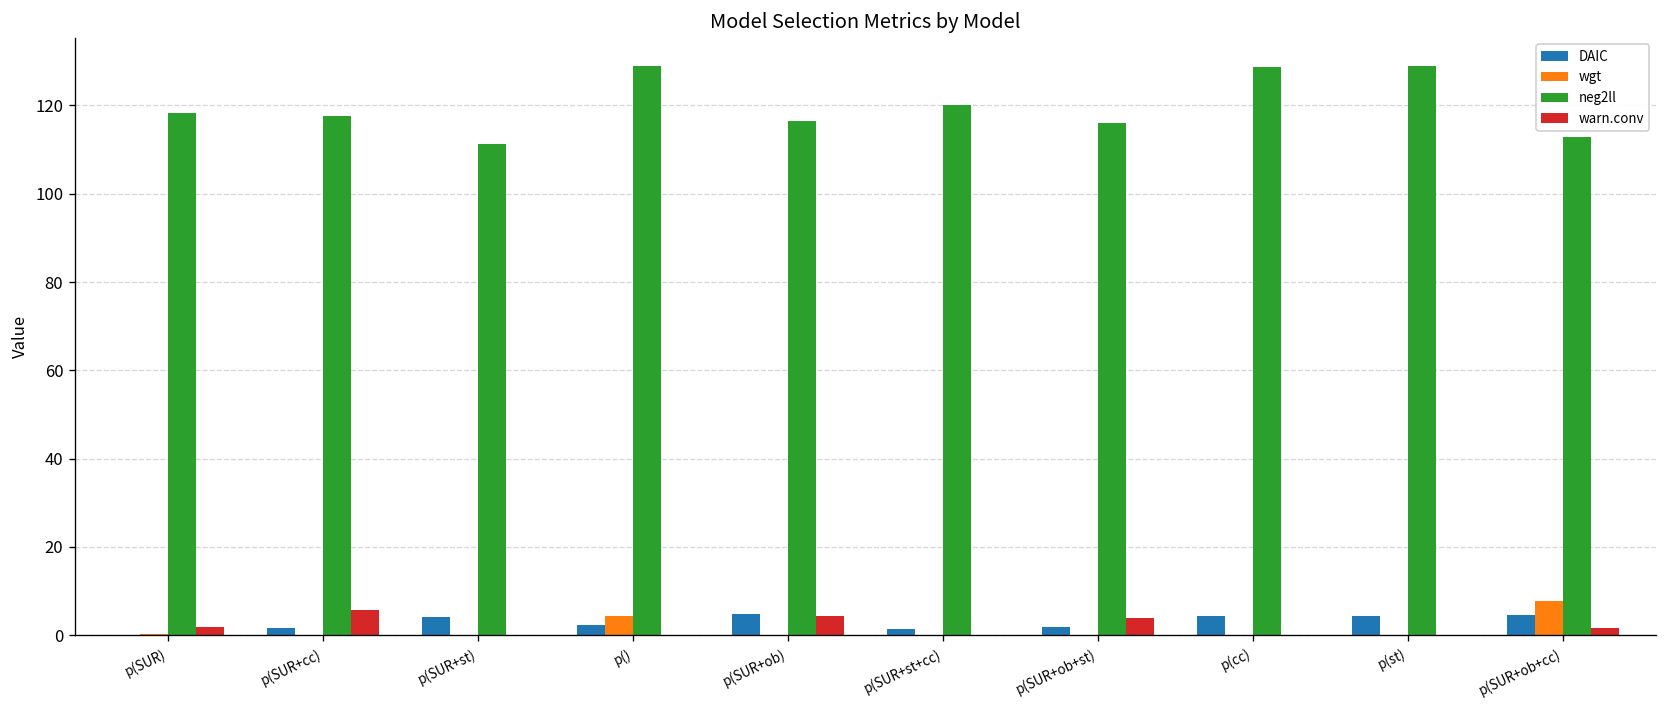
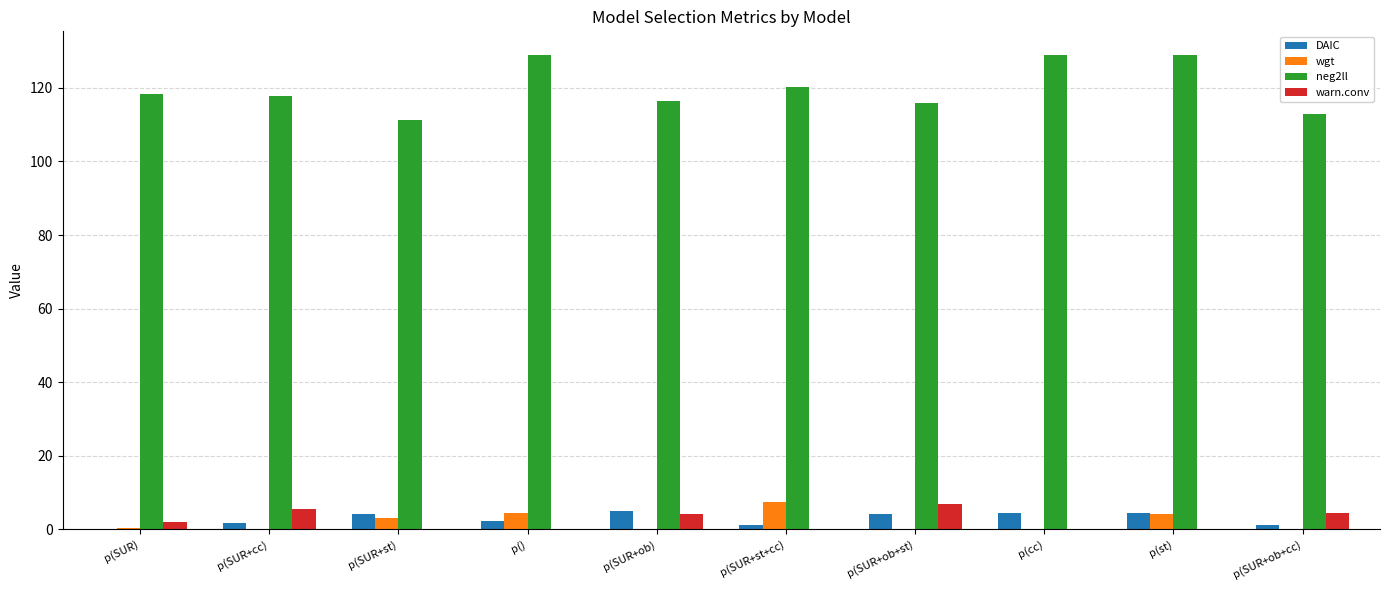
  {
    "DAIC": {
      "p(SUR)": 0,
      "p(SUR+cc)": 2,
      "p(SUR+st)": 4,
      "p()": 2,
      "p(SUR+ob)": 5,
      "p(SUR+st+cc)": 1,
-     "p(SUR+ob+st)": 2,
+     "p(SUR+ob+st)": 4,
      "p(cc)": 4,
      "p(st)": 4,
-     "p(SUR+ob+cc)": 5
+     "p(SUR+ob+cc)": 1
    },
    "wgt": {
-     "p(SUR+st)": 0,
+     "p(SUR+st)": 3,
      "p()": 4,
-     "p(SUR+st+cc)": 0,
-     "p(st)": 0,
-     "p(SUR+ob+cc)": 8
+     "p(SUR+st+cc)": 7,
+     "p(st)": 4,
+     "p(SUR+ob+cc)": 0
    },
    "neg2ll": {
      "p(SUR)": 118,
      "p(SUR+cc)": 118,
      "p(SUR+st)": 111,
      "p()": 129,
      "p(SUR+ob)": 117,
      "p(SUR+st+cc)": 120,
      "p(SUR+ob+st)": 116,
      "p(cc)": 129,
      "p(st)": 129,
      "p(SUR+ob+cc)": 113
    },
    "warn.conv": {
      "p(SUR)": 2,
      "p(SUR+cc)": 6,
      "p(SUR+st)": 0,
      "p()": 0,
      "p(SUR+ob)": 4,
      "p(SUR+st+cc)": 0,
-     "p(SUR+ob+st)": 4,
+     "p(SUR+ob+st)": 7,
      "p(cc)": 0,
      "p(st)": 0,
-     "p(SUR+ob+cc)": 2
+     "p(SUR+ob+cc)": 5
    }
  }
